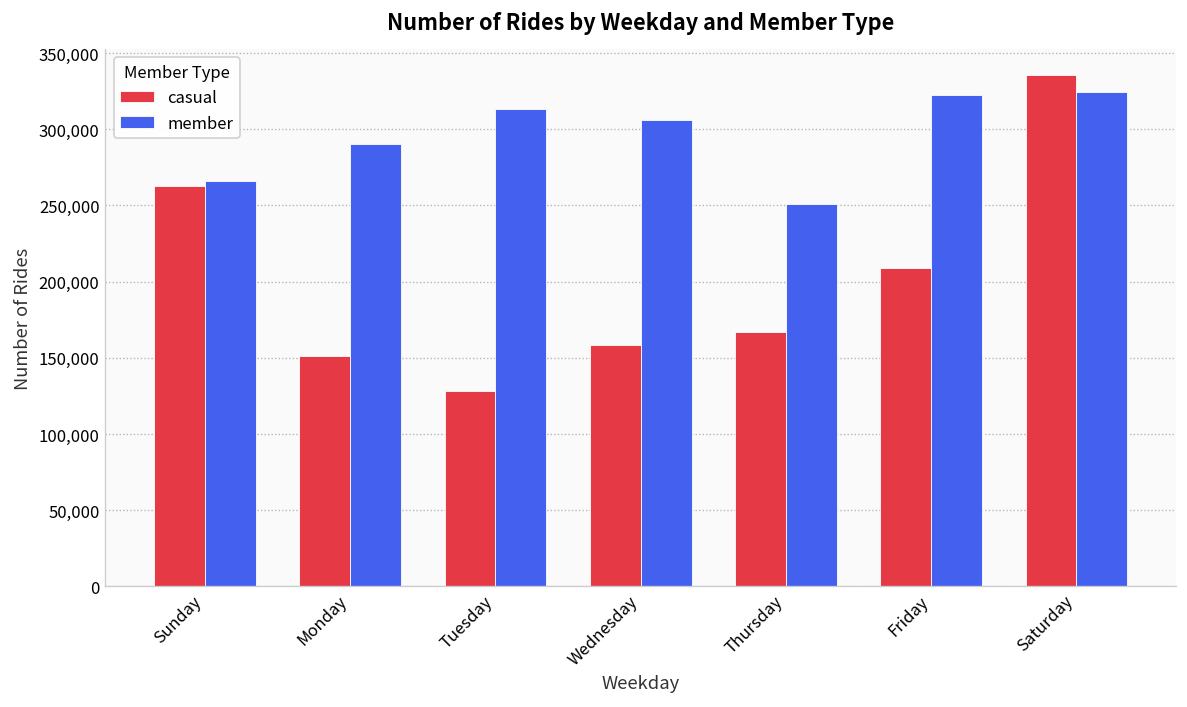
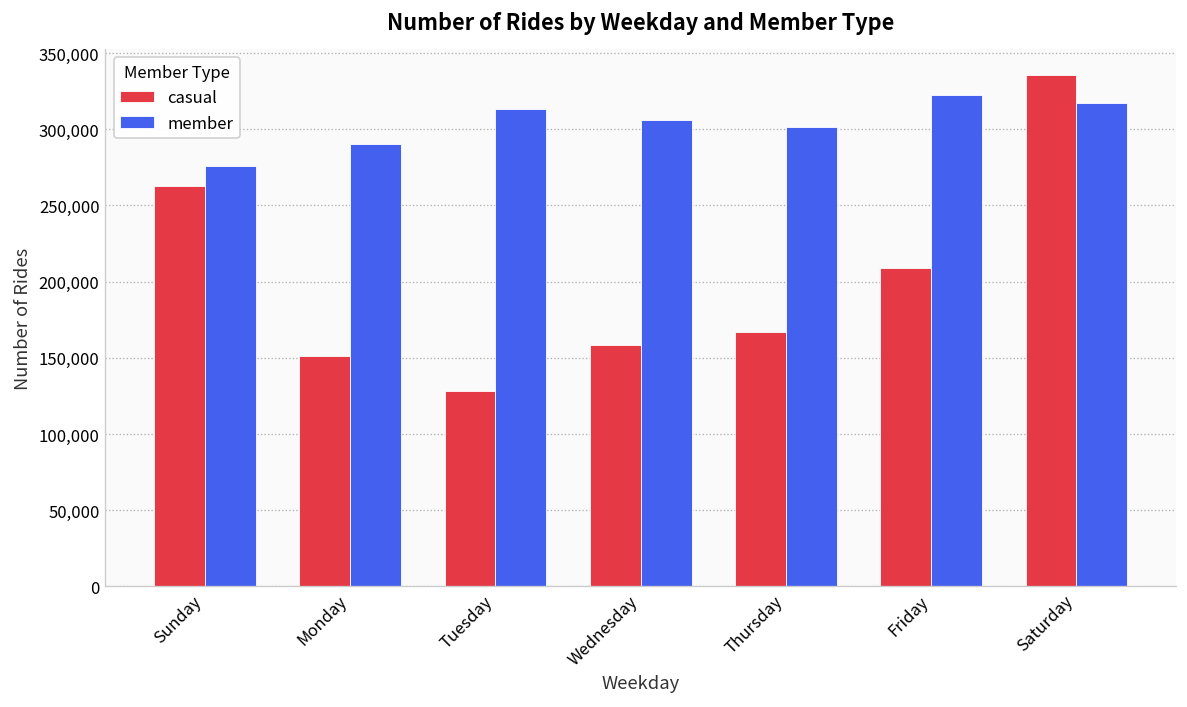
  {
    "casual": {
      "Sunday": "263,000",
      "Monday": "151,000",
      "Tuesday": "128,000",
      "Wednesday": "159,000",
      "Thursday": "167,000",
      "Friday": "209,000",
      "Saturday": "336,000"
    },
    "member": {
-     "Sunday": "266,000",
+     "Sunday": "276,000",
      "Monday": "290,000",
      "Tuesday": "313,000",
      "Wednesday": "306,000",
-     "Thursday": "251,000",
+     "Thursday": "301,000",
      "Friday": "323,000",
-     "Saturday": "324,000"
+     "Saturday": "318,000"
    }
  }
